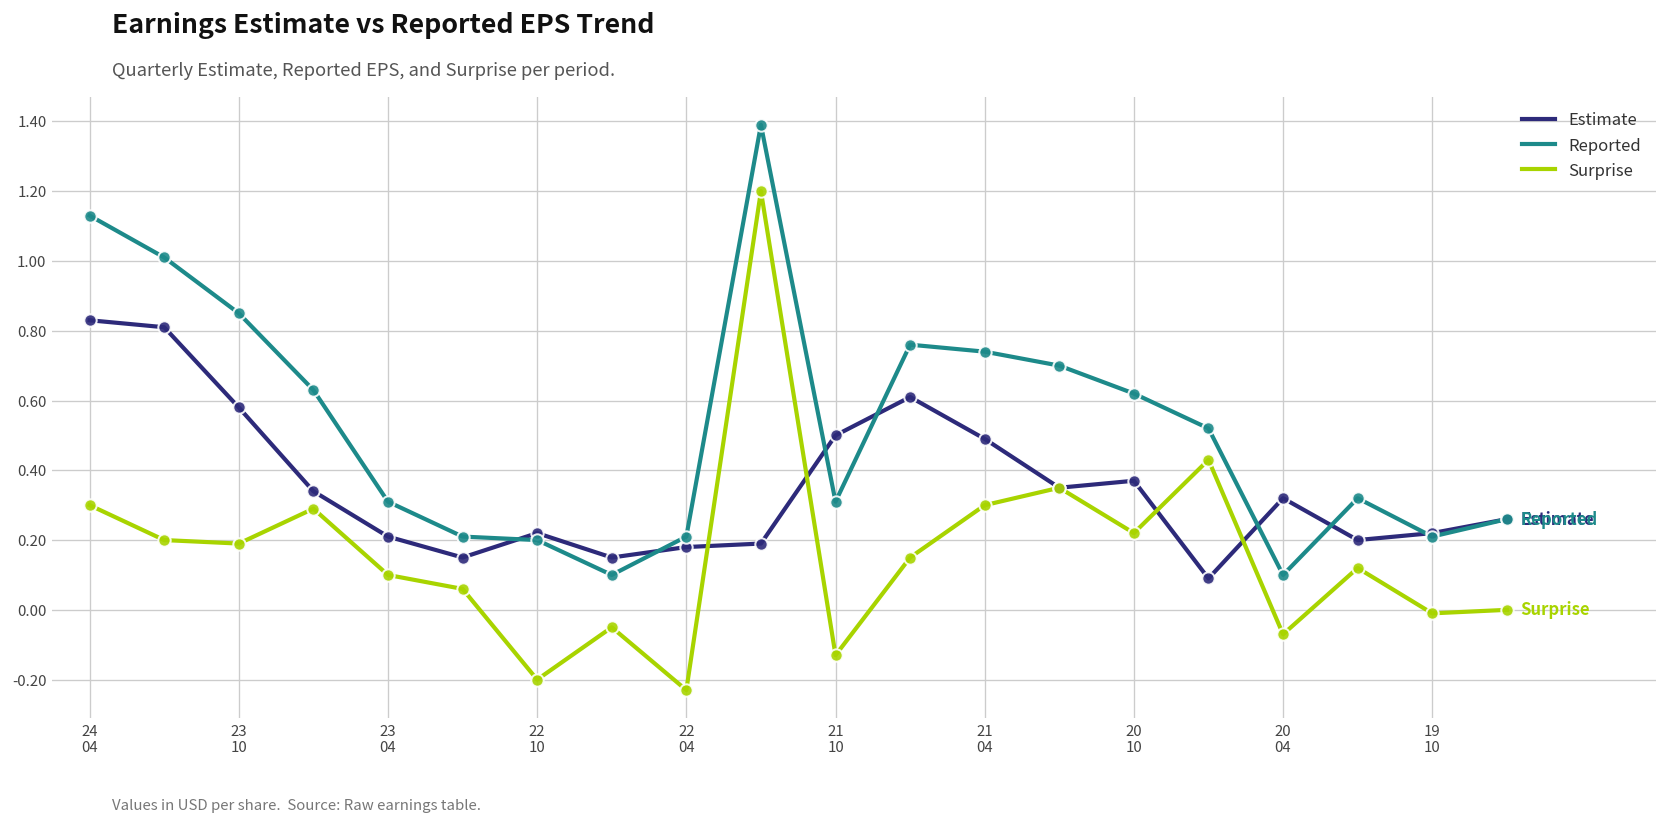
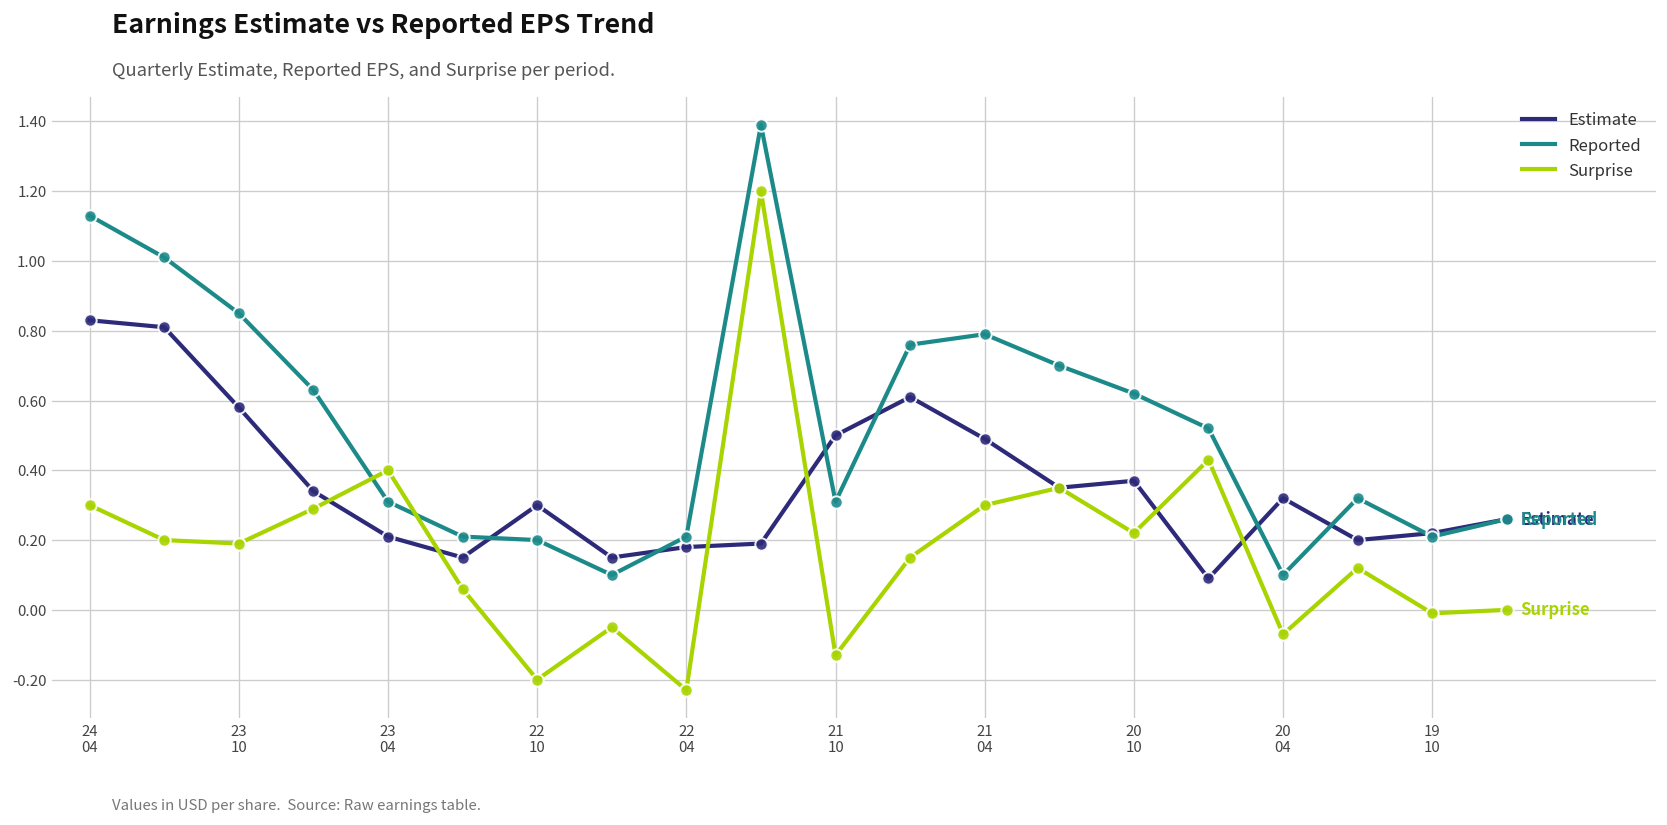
  {
    "Estimate": {
      "24 04": 0.83,
      "23 10": 0.58,
      "23 04": 0.21,
-     "22 10": 0.22,
+     "22 10": 0.30,
      "22 04": 0.18,
      "21 10": 0.50,
      "21 04": 0.49,
      "20 10": 0.37,
      "20 04": 0.32,
      "19 10": 0.22
    },
    "Reported": {
      "24 04": 1.13,
      "23 10": 0.85,
      "23 04": 0.31,
      "22 10": 0.20,
      "22 04": 0.21,
      "21 10": 0.31,
-     "21 04": 0.74,
+     "21 04": 0.79,
      "20 10": 0.62,
      "20 04": 0.10,
      "19 10": 0.21
    },
    "Surprise": {
      "24 04": 0.3,
      "23 10": 0.19,
-     "23 04": 0.1,
+     "23 04": 0.4,
      "22 10": -0.2,
      "22 04": -0.23,
      "21 10": -0.13,
      "21 04": 0.3,
      "20 10": 0.22,
      "20 04": -0.07,
      "19 10": -0.01
    }
  }
